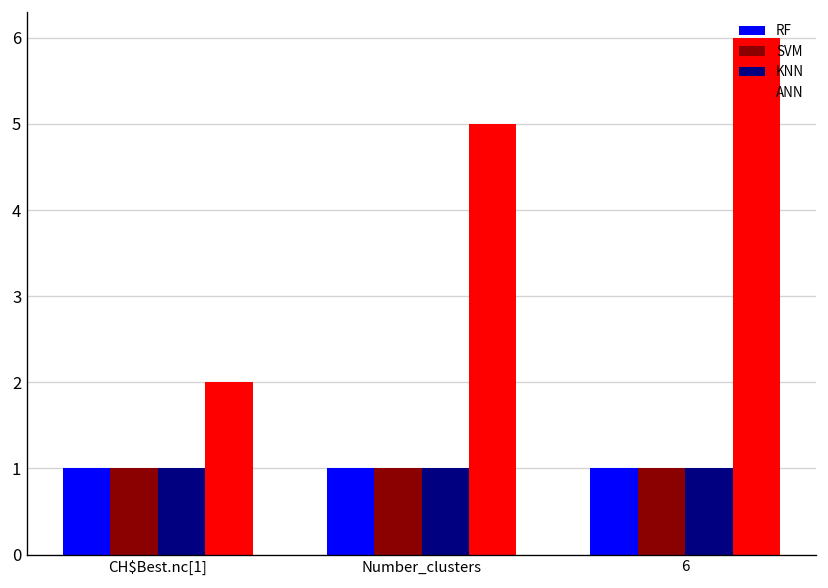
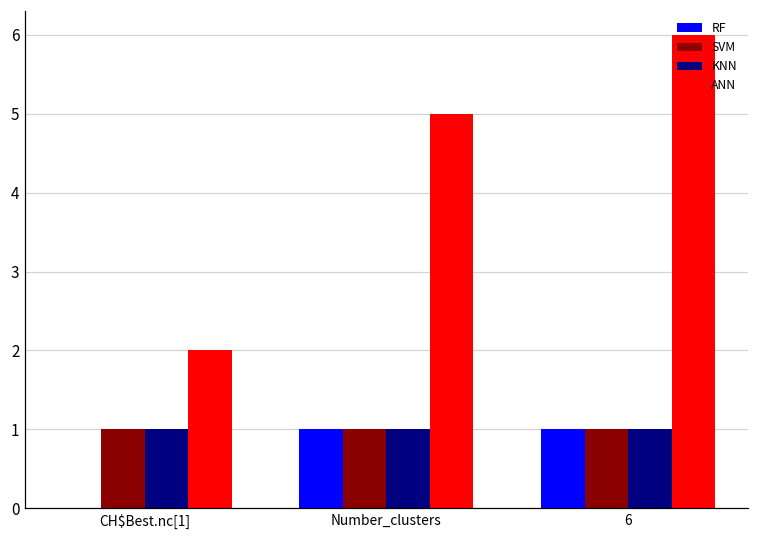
  {
    "RF": {
-     "CH$Best.nc[1]": 1,
+     "CH$Best.nc[1]": 0,
      "Number_clusters": 1,
      "6": 1
    },
    "SVM": {
      "CH$Best.nc[1]": 1,
      "Number_clusters": 1,
      "6": 1
    },
    "KNN": {
      "CH$Best.nc[1]": 1,
      "Number_clusters": 1,
      "6": 1
    },
    "ANN": {
      "CH$Best.nc[1]": 2,
      "Number_clusters": 5,
      "6": 6
    }
  }
